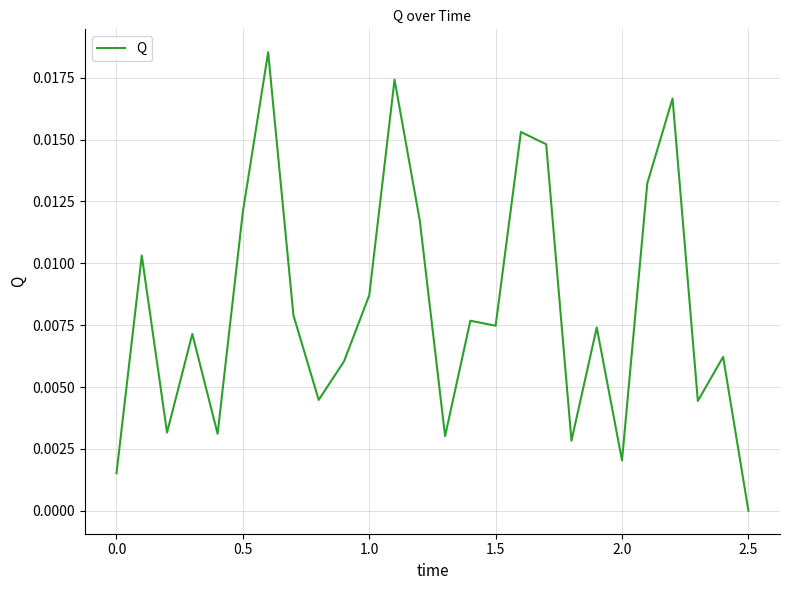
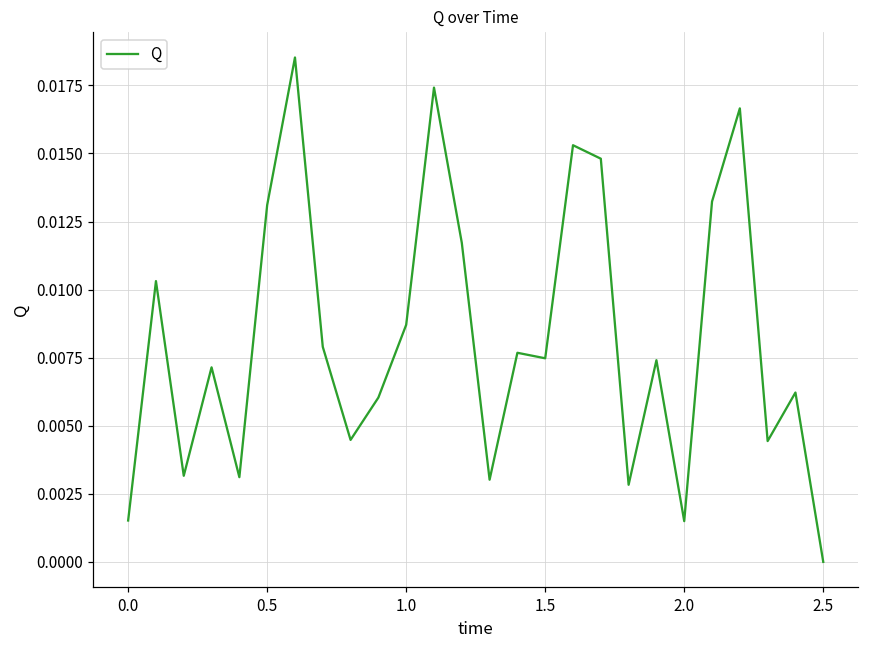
  {
    "0.0": 0.0015,
-   "0.5": 0.0121,
+   "0.5": 0.0131,
    "1.0": 0.0087,
    "1.5": 0.0075,
-   "2.0": 0.0020,
+   "2.0": 0.0015,
    "2.5": 0.0000
  }
